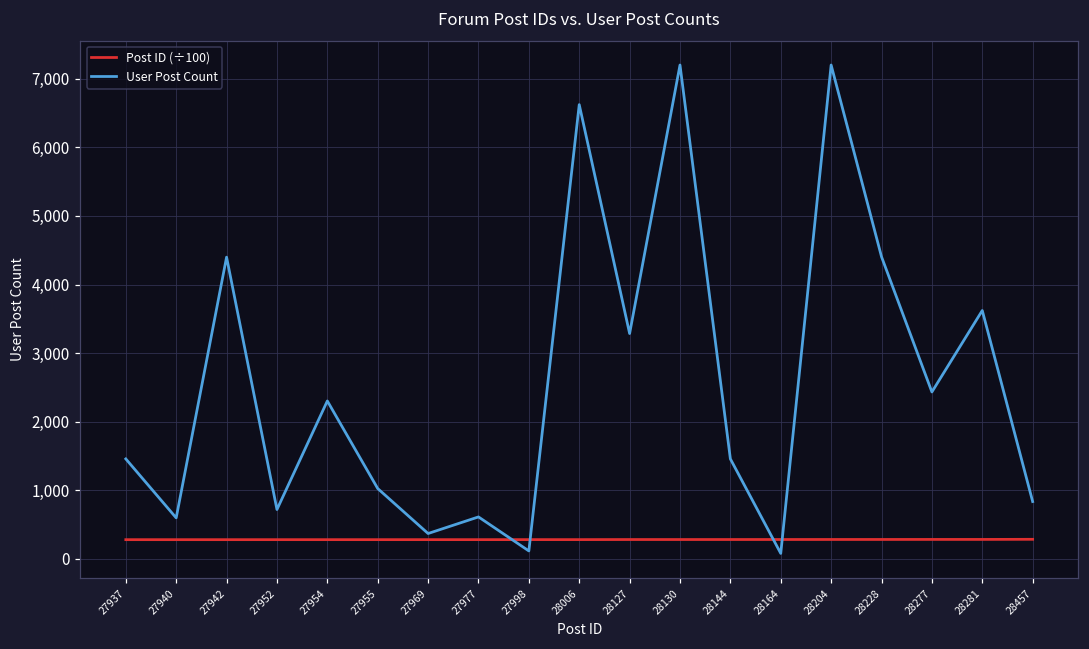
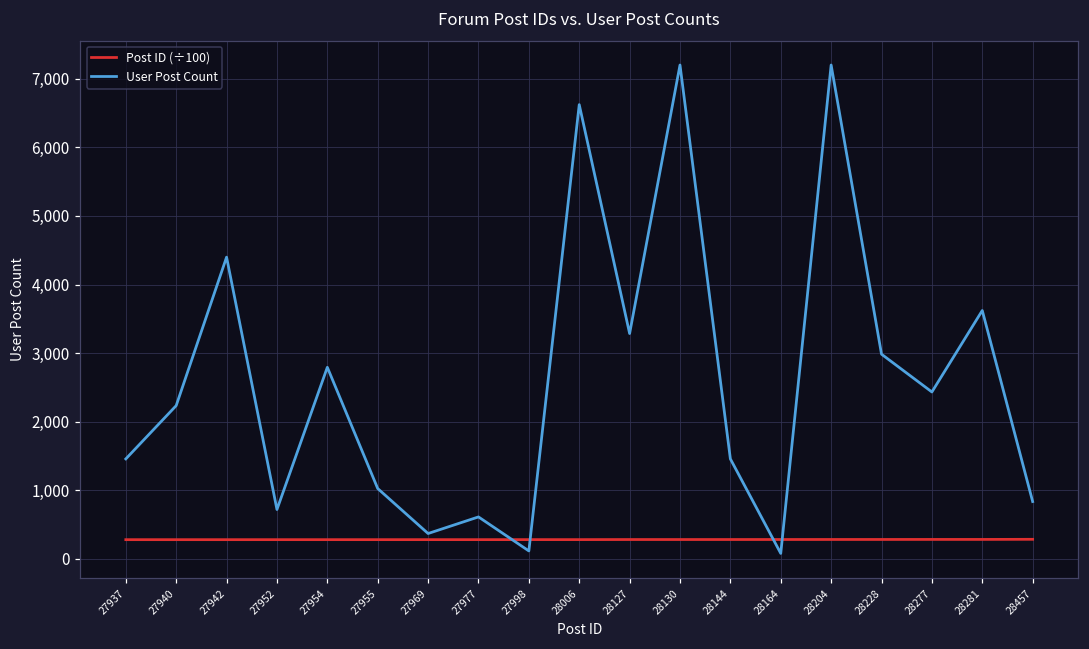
  {
    "Post ID (÷100)": {
      "27937": "300",
      "27940": "300",
      "27942": "300",
      "27952": "300",
      "27954": "300",
      "27955": "300",
      "27969": "300",
      "27977": "300",
      "27998": "300",
      "28006": "300",
      "28127": "300",
      "28130": "300",
      "28144": "300",
      "28164": "300",
      "28204": "300",
      "28228": "300",
      "28277": "300",
      "28281": "300",
      "28457": "300"
    },
    "User Post Count": {
      "27937": "1,500",
-     "27940": "600",
+     "27940": "2,200",
      "27942": "4,400",
      "27952": "700",
-     "27954": "2,300",
+     "27954": "2,800",
      "27955": "1,000",
      "27969": "400",
      "27977": "600",
      "27998": "100",
      "28006": "6,600",
      "28127": "3,300",
      "28130": "7,200",
      "28144": "1,500",
      "28164": "100",
      "28204": "7,200",
-     "28228": "4,400",
+     "28228": "3,000",
      "28277": "2,400",
      "28281": "3,600",
      "28457": "800"
    }
  }
